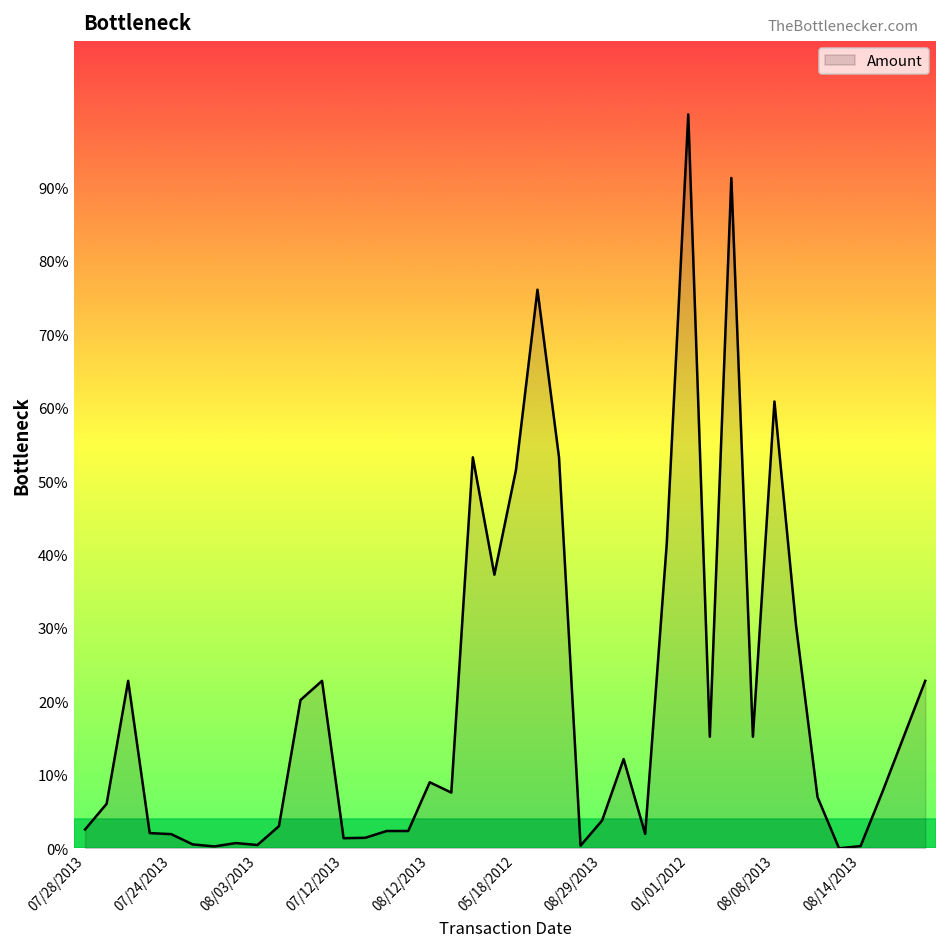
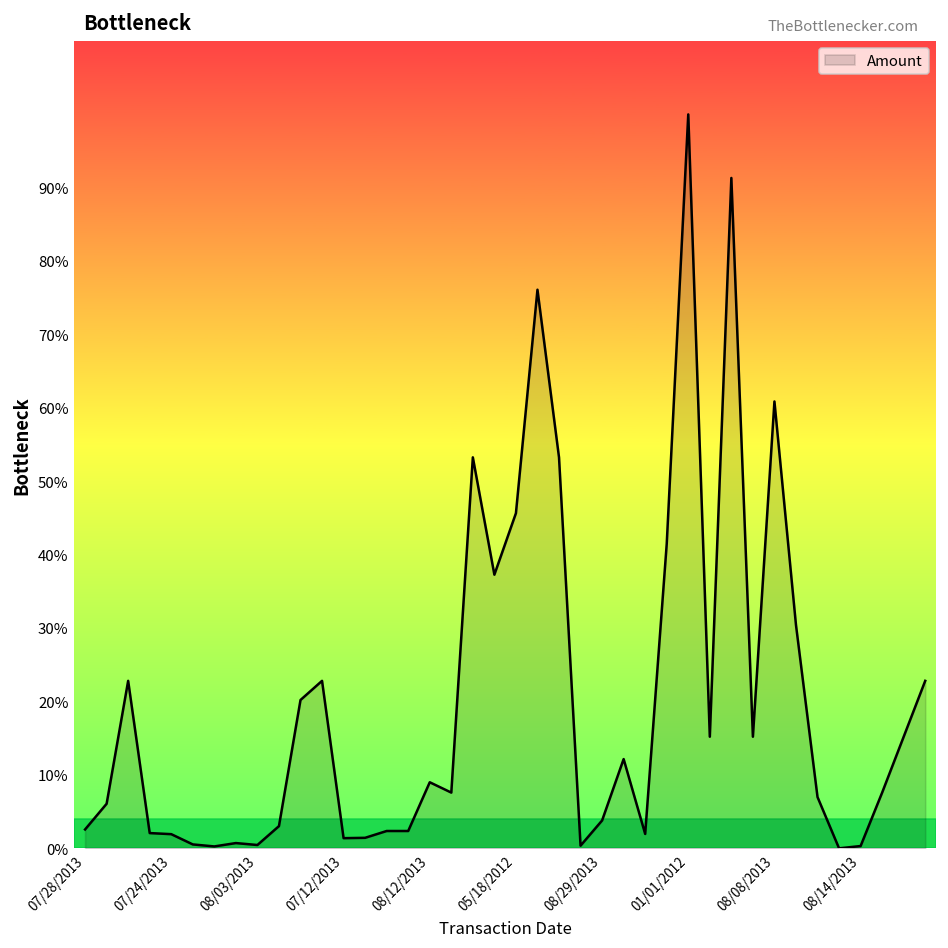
  {
    "08/12/2013": "9%",
-   "05/18/2012": "52%",
+   "05/18/2012": "46%",
    "01/01/2012": "100%"
  }
